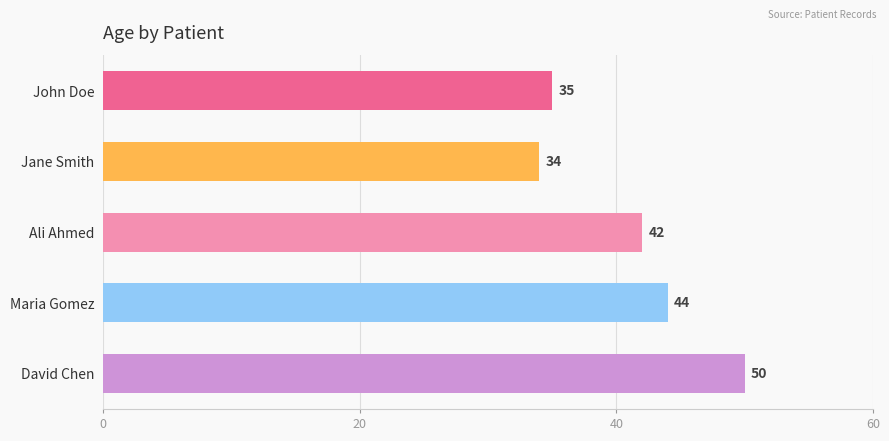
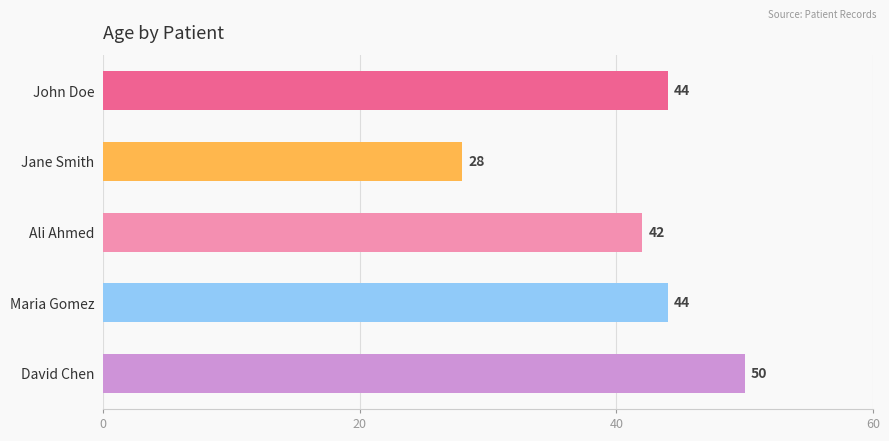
  {
-   "John Doe": 35,
-   "Jane Smith": 34,
+   "John Doe": 44,
+   "Jane Smith": 28,
    "Ali Ahmed": 42,
    "Maria Gomez": 44,
    "David Chen": 50
  }
